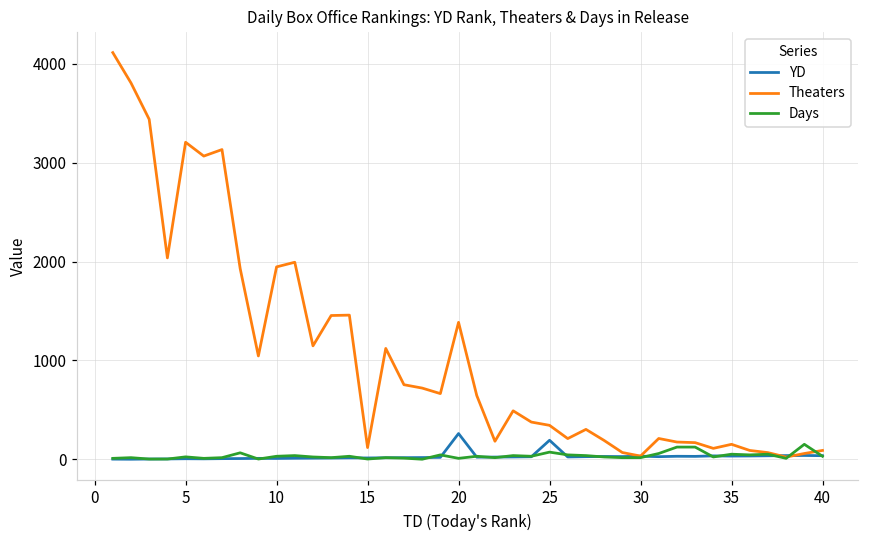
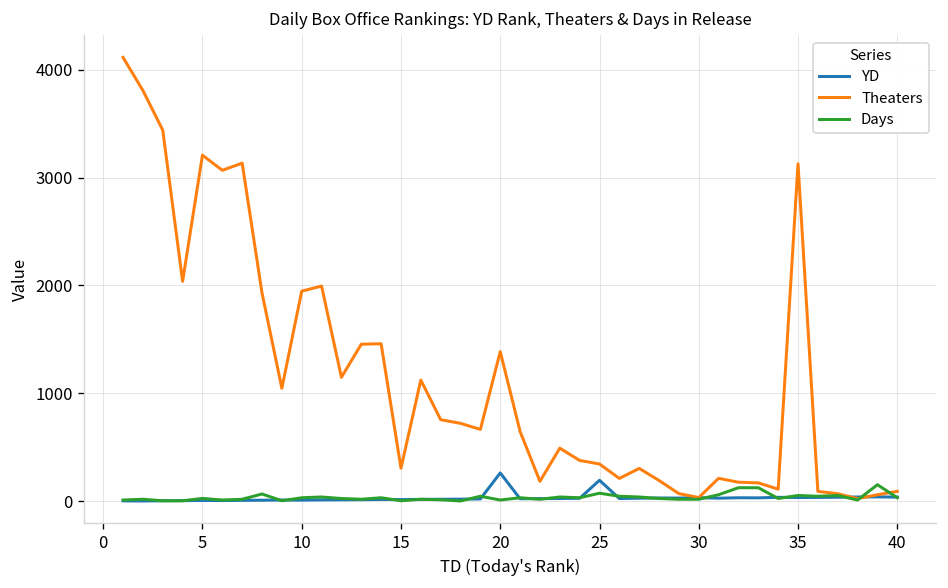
  {
    "YD": {
      "20": 300,
      "25": 200
    },
    "Theaters": {
      "5": 3200,
      "10": 1900,
-     "15": 100,
+     "15": 300,
      "20": 1400,
      "25": 300,
-     "35": 200,
+     "35": 3100,
      "40": 100
    },
    "Days": {
      "20": 0,
      "25": 100
    }
  }
